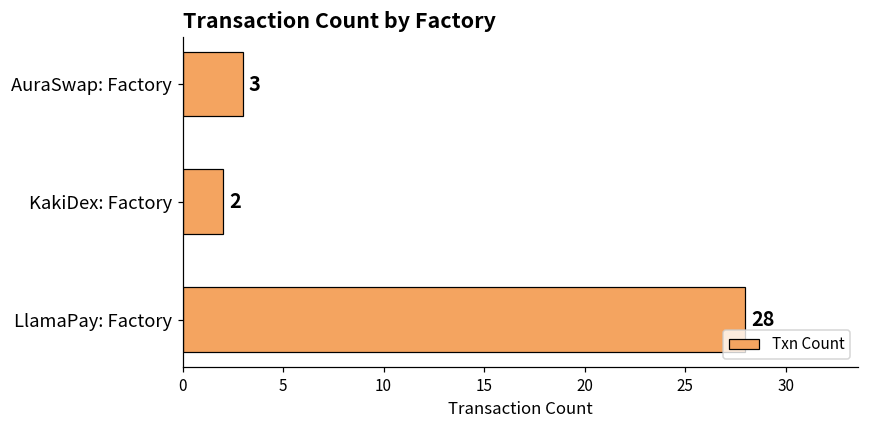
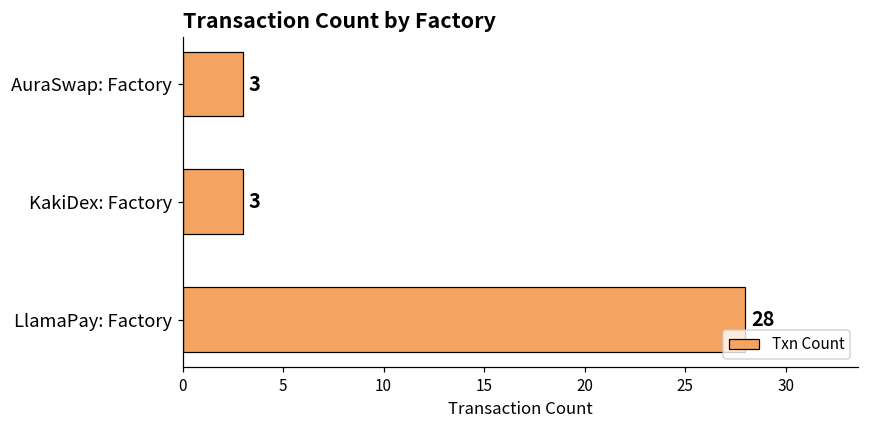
  {
    "AuraSwap: Factory": 3,
-   "KakiDex: Factory": 2,
+   "KakiDex: Factory": 3,
    "LlamaPay: Factory": 28
  }
